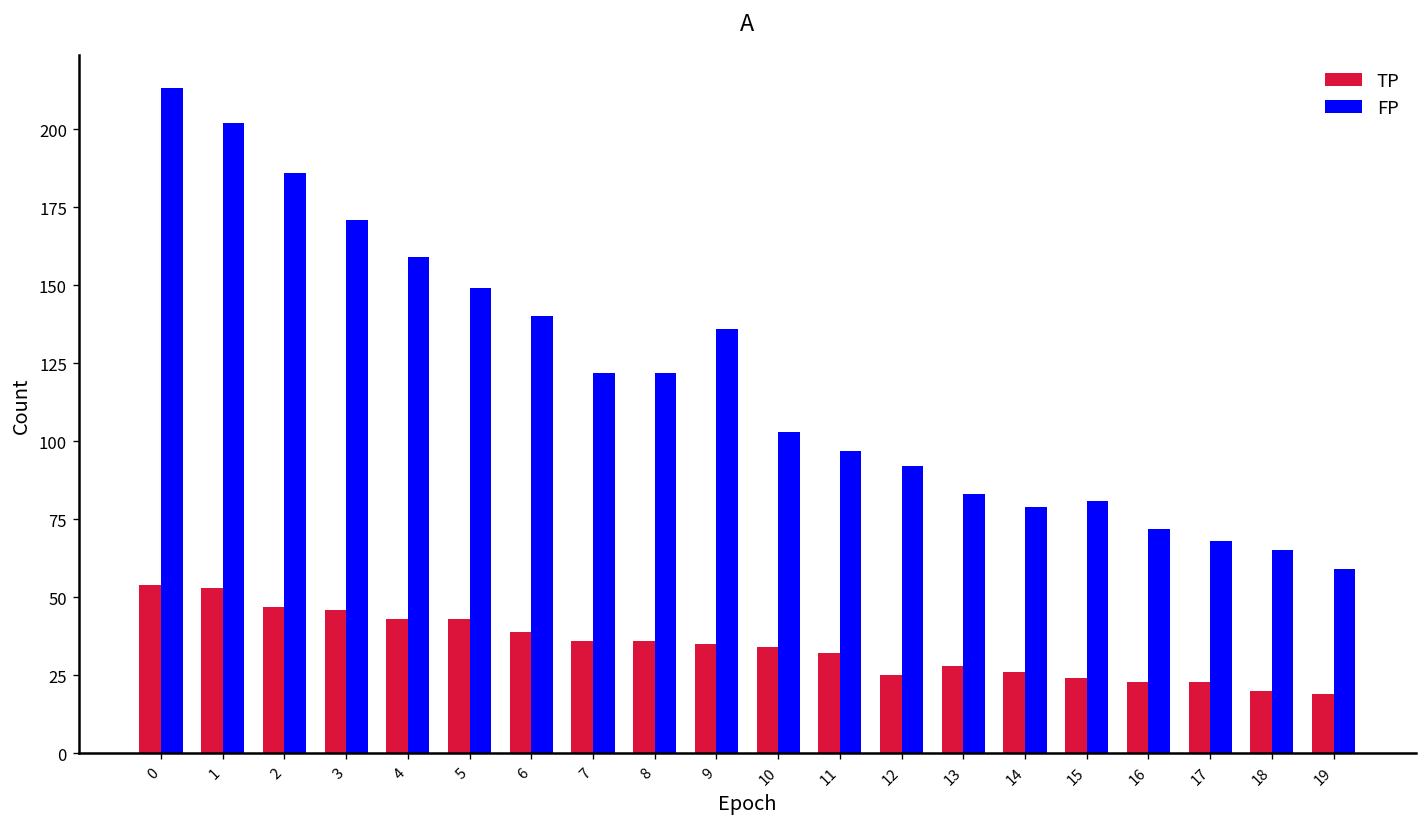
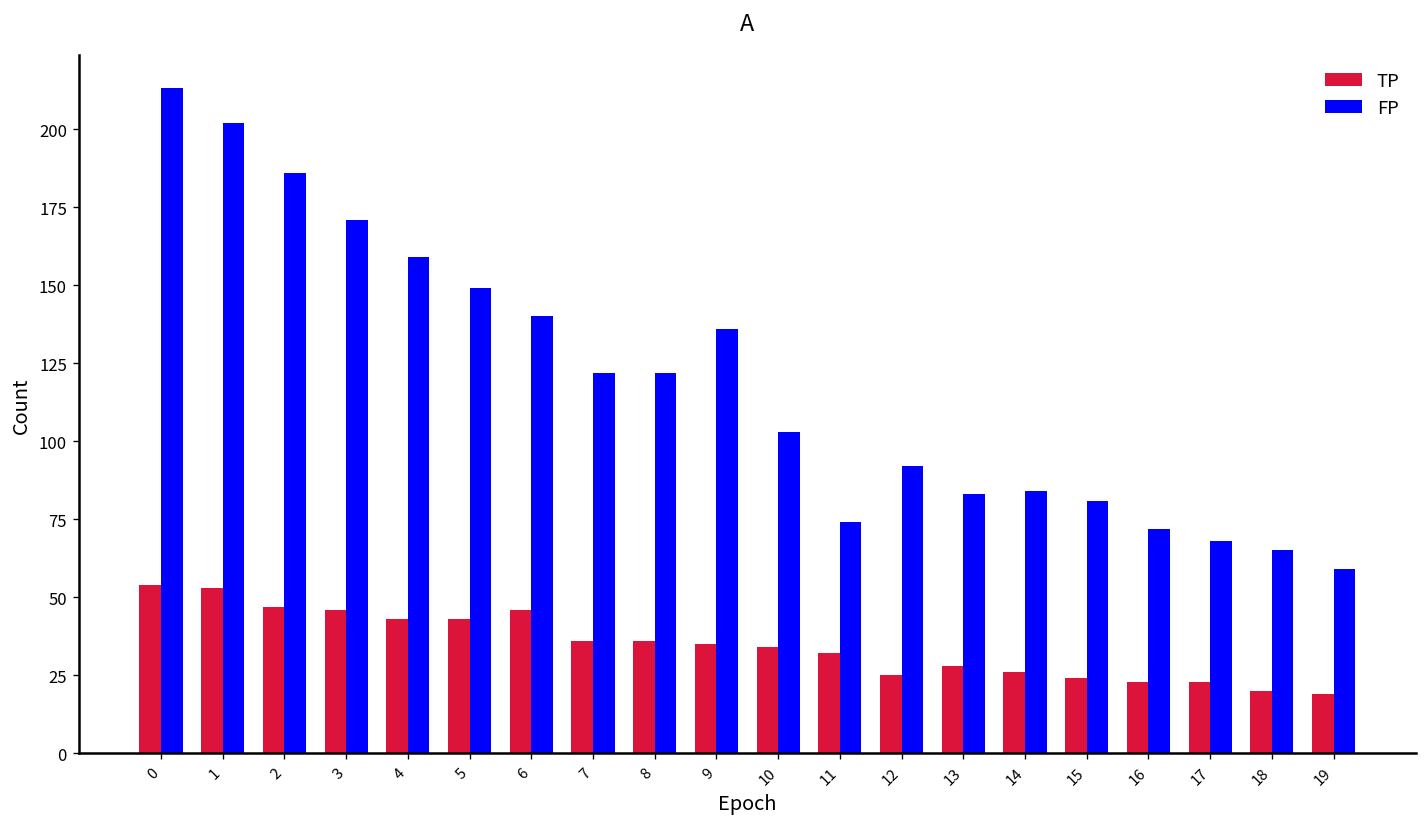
  {
    "TP": {
      "0": 54,
      "1": 53,
      "2": 47,
      "3": 46,
      "4": 43,
      "5": 43,
-     "6": 39,
+     "6": 46,
      "7": 36,
      "8": 36,
      "9": 35,
      "10": 34,
      "11": 32,
      "12": 25,
      "13": 28,
      "14": 26,
      "15": 24,
      "16": 23,
      "17": 23,
      "18": 20,
      "19": 19
    },
    "FP": {
      "0": 213,
      "1": 202,
      "2": 186,
      "3": 171,
      "4": 159,
      "5": 149,
      "6": 140,
      "7": 122,
      "8": 122,
      "9": 136,
      "10": 103,
-     "11": 97,
+     "11": 74,
      "12": 92,
      "13": 83,
-     "14": 79,
+     "14": 84,
      "15": 81,
      "16": 72,
      "17": 68,
      "18": 65,
      "19": 59
    }
  }
